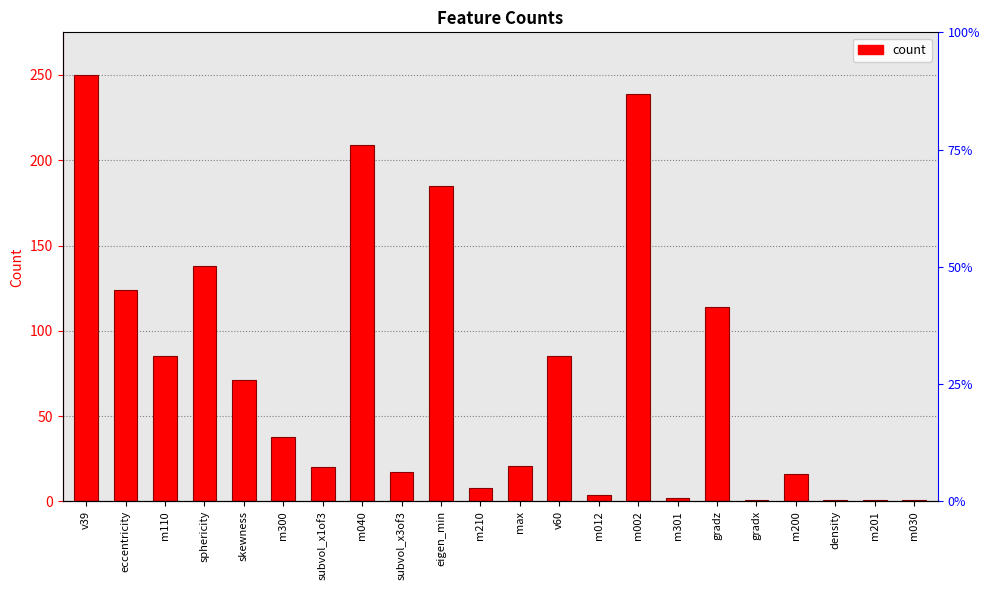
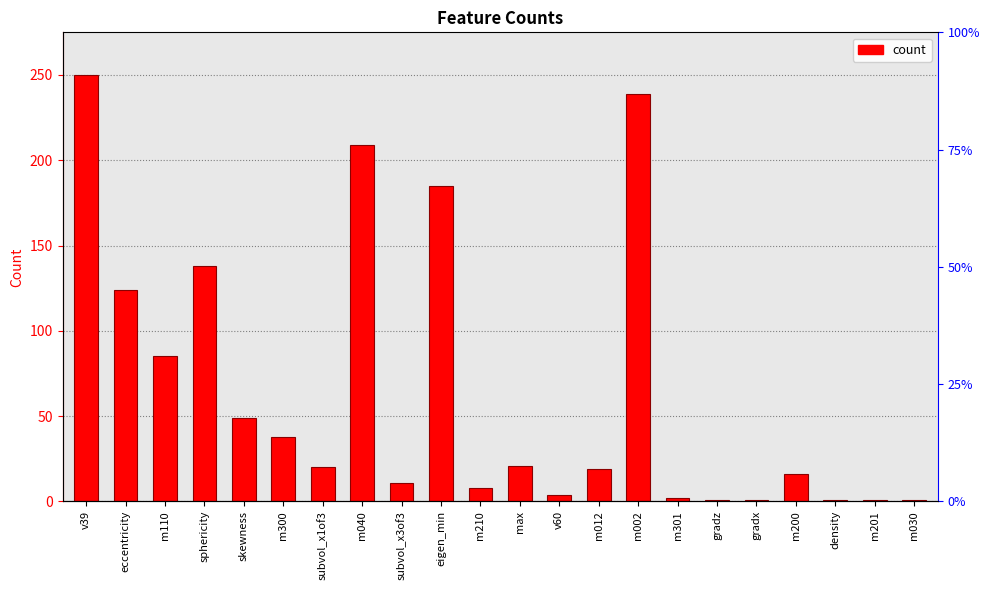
  {
    "v39": 250,
    "eccentricity": 124,
    "m110": 85,
    "sphericity": 138,
-   "skewness": 71,
+   "skewness": 49,
    "m300": 38,
    "subvol_x1of3": 20,
    "m040": 209,
-   "subvol_x3of3": 17,
+   "subvol_x3of3": 11,
    "eigen_min": 185,
    "m210": 8,
    "max": 21,
-   "v60": 85,
-   "m012": 4,
+   "v60": 4,
+   "m012": 19,
    "m002": 239,
    "m301": 2,
-   "gradz": 114,
+   "gradz": 1,
    "m200": 16
  }
